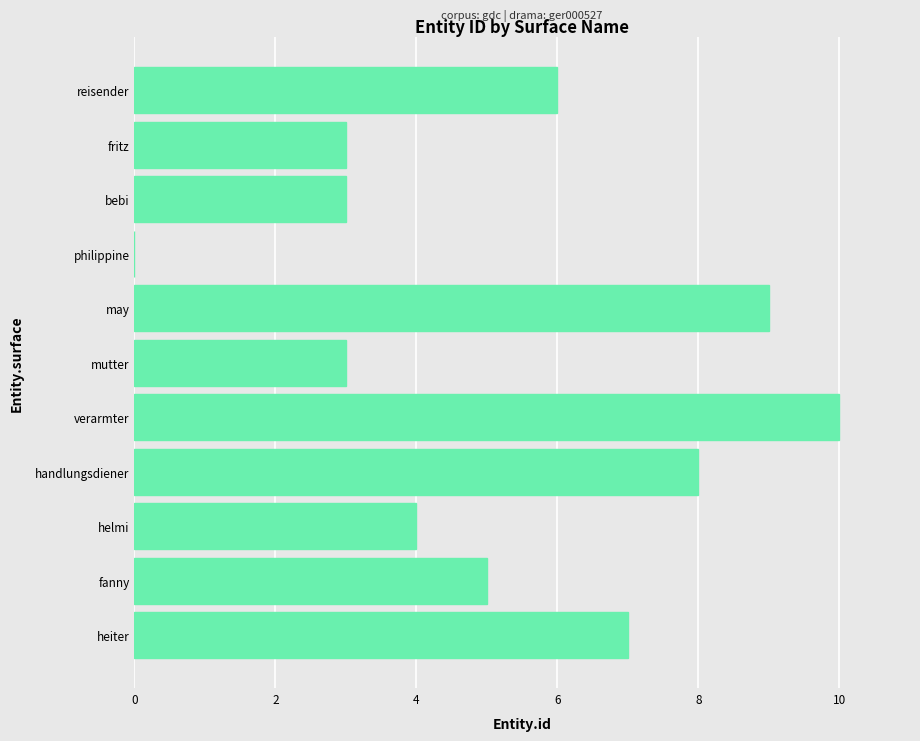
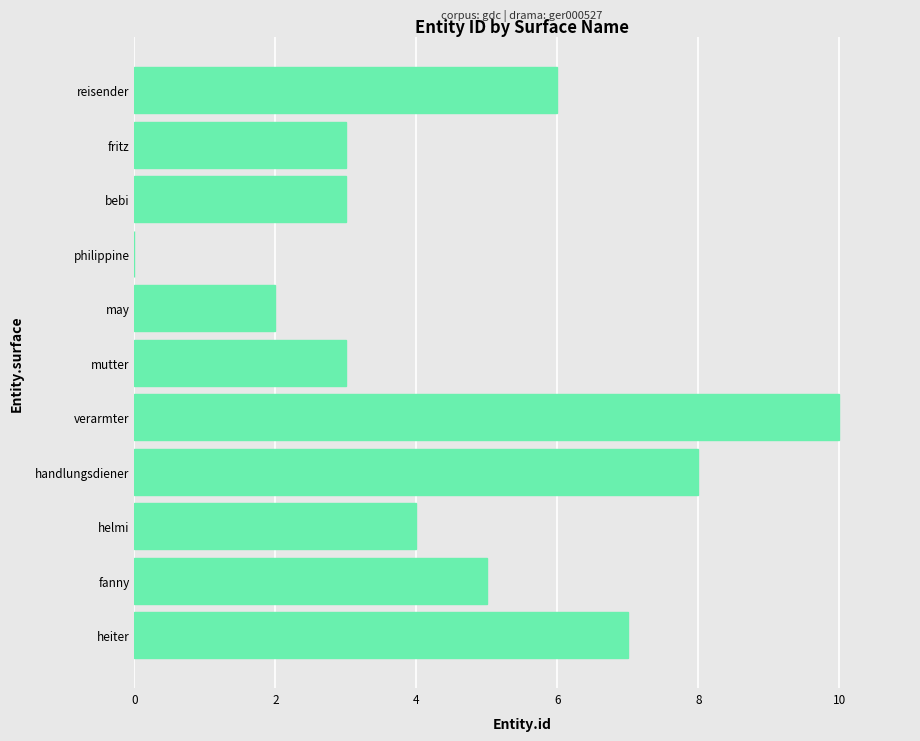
  {
    "reisender": 6,
    "fritz": 3,
    "bebi": 3,
    "philippine": 0,
-   "may": 9,
+   "may": 2,
    "mutter": 3,
    "verarmter": 10,
    "handlungsdiener": 8,
    "helmi": 4,
    "fanny": 5,
    "heiter": 7
  }
